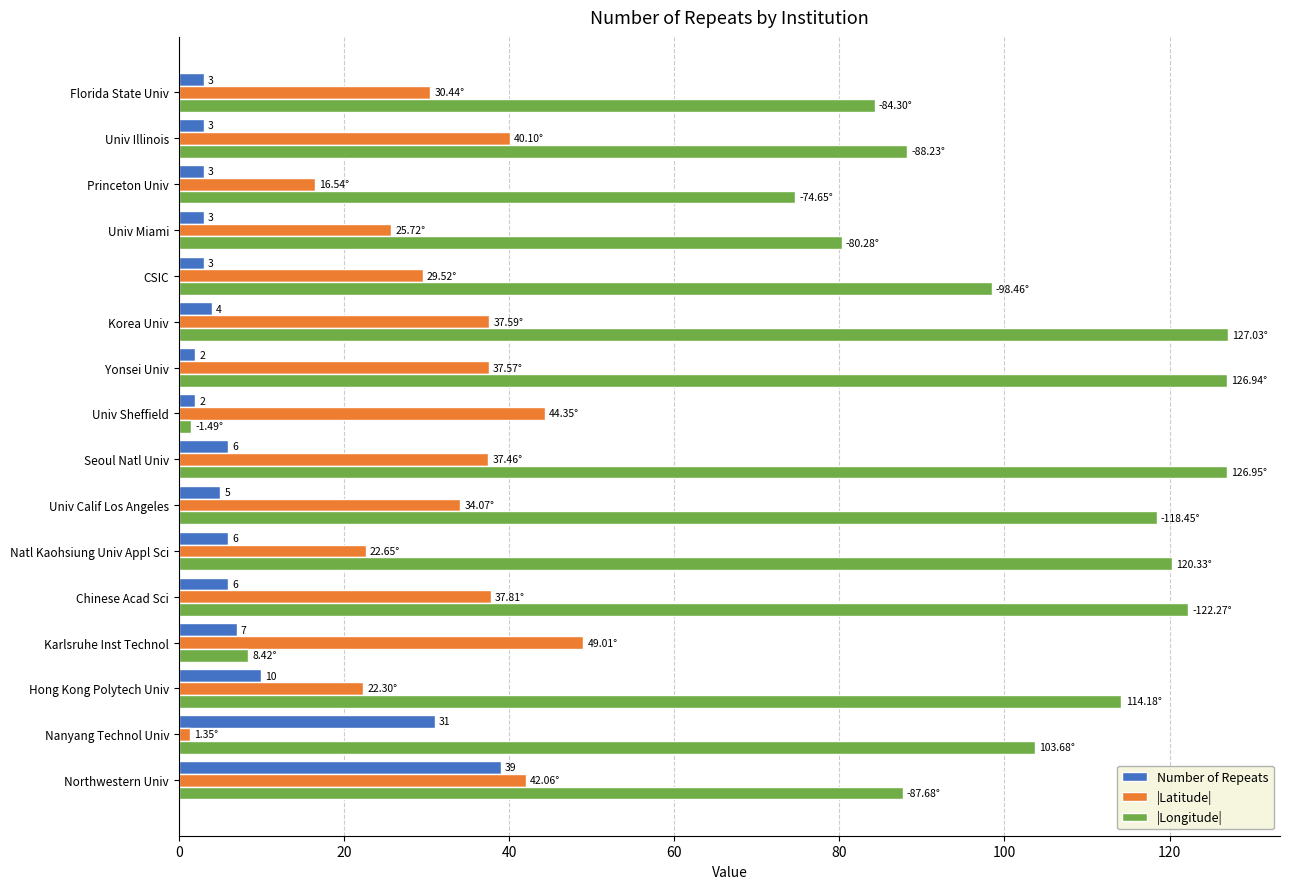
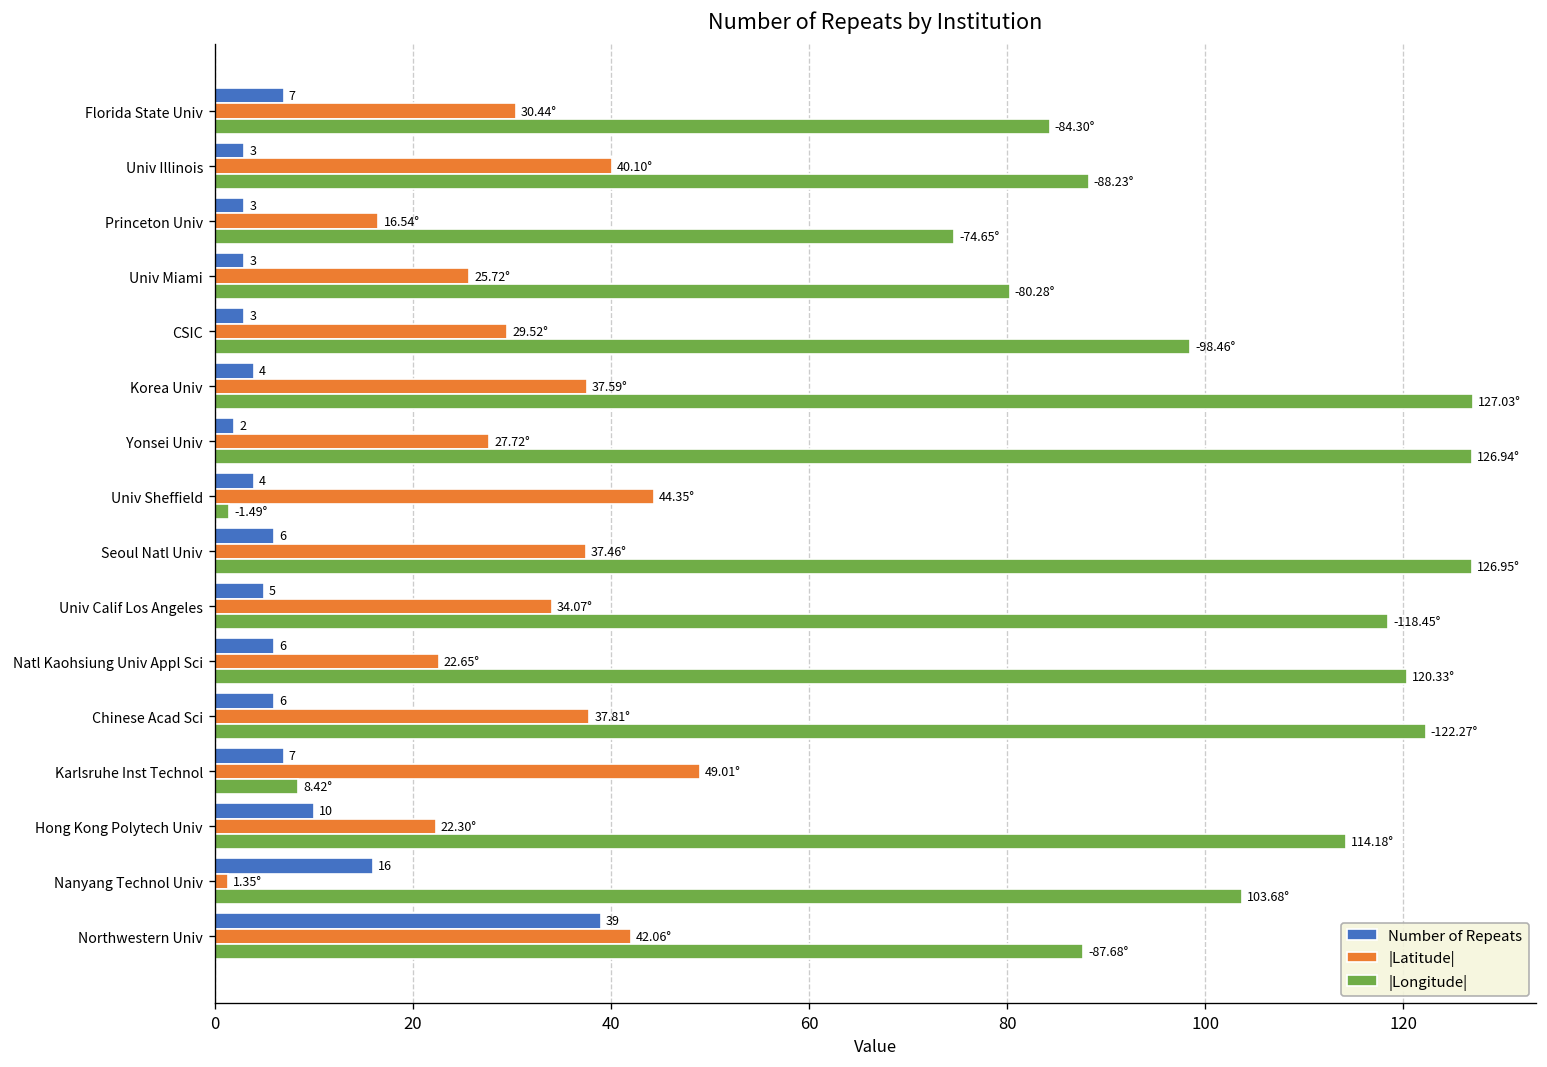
  {
    "Number of Repeats": {
-     "Florida State Univ": "3",
+     "Florida State Univ": "7",
      "Univ Illinois": "3",
      "Princeton Univ": "3",
      "Univ Miami": "3",
      "CSIC": "3",
      "Korea Univ": "4",
      "Yonsei Univ": "2",
-     "Univ Sheffield": "2",
+     "Univ Sheffield": "4",
      "Seoul Natl Univ": "6",
      "Univ Calif Los Angeles": "5",
      "Natl Kaohsiung Univ Appl Sci": "6",
      "Chinese Acad Sci": "6",
      "Karlsruhe Inst Technol": "7",
      "Hong Kong Polytech Univ": "10",
-     "Nanyang Technol Univ": "31",
+     "Nanyang Technol Univ": "16",
      "Northwestern Univ": "39"
    },
    "|Latitude|": {
      "Florida State Univ": "30.44°",
      "Univ Illinois": "40.10°",
      "Princeton Univ": "16.54°",
      "Univ Miami": "25.72°",
      "CSIC": "29.52°",
      "Korea Univ": "37.59°",
-     "Yonsei Univ": "37.57°",
+     "Yonsei Univ": "27.72°",
      "Univ Sheffield": "44.35°",
      "Seoul Natl Univ": "37.46°",
      "Univ Calif Los Angeles": "34.07°",
      "Natl Kaohsiung Univ Appl Sci": "22.65°",
      "Chinese Acad Sci": "37.81°",
      "Karlsruhe Inst Technol": "49.01°",
      "Hong Kong Polytech Univ": "22.30°",
      "Nanyang Technol Univ": "1.35°",
      "Northwestern Univ": "42.06°"
    },
    "|Longitude|": {
      "Korea Univ": "127.03°",
      "Yonsei Univ": "126.94°",
      "Seoul Natl Univ": "126.95°",
      "Natl Kaohsiung Univ Appl Sci": "120.33°",
      "Karlsruhe Inst Technol": "8.42°",
      "Hong Kong Polytech Univ": "114.18°",
      "Nanyang Technol Univ": "103.68°"
    }
  }
